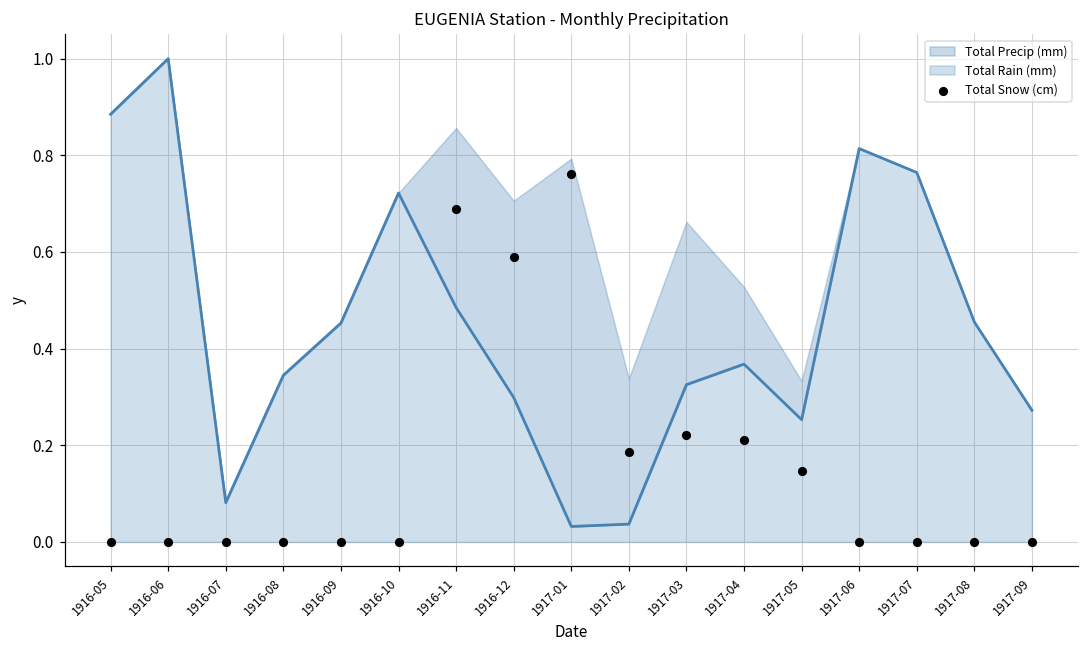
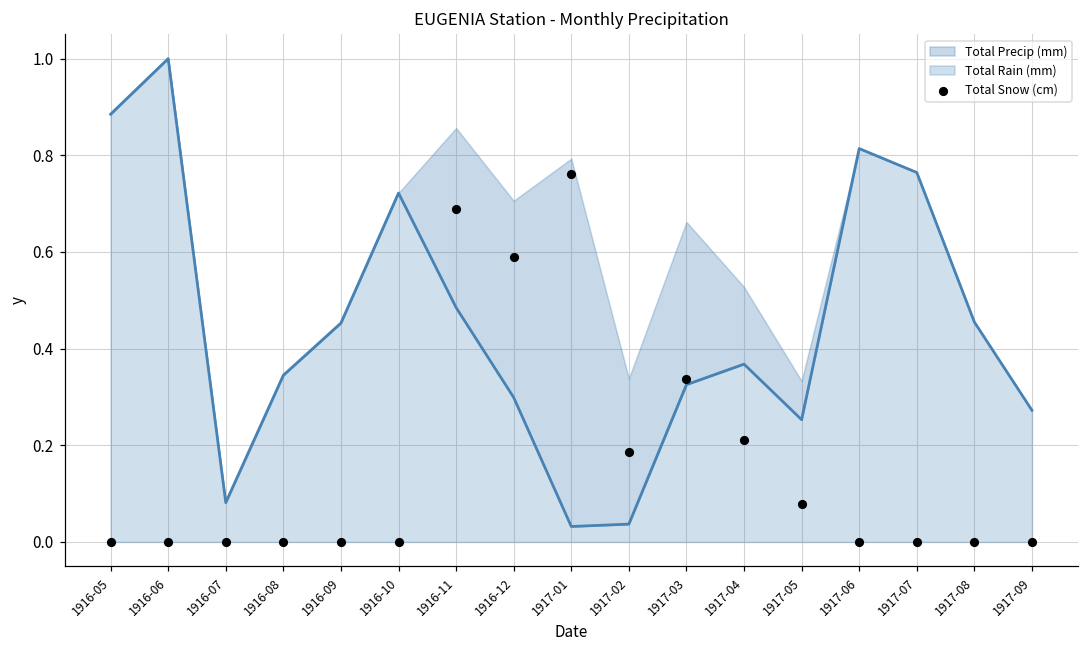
  {
    "Total Snow (cm)": {
-     "1917-03": 0.22,
-     "1917-05": 0.15
+     "1917-03": 0.34,
+     "1917-05": 0.08
    }
  }
